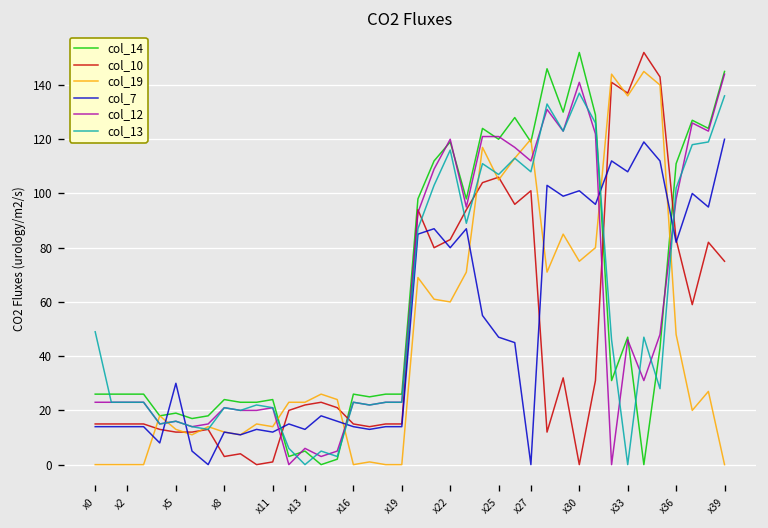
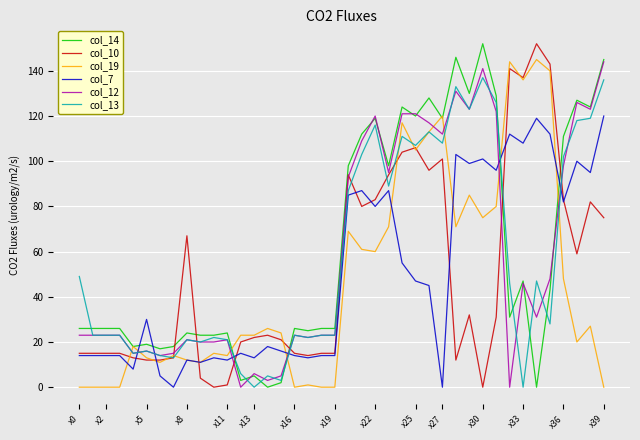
  {
    "col_14": {
      "x0": 26,
      "x2": 26,
      "x5": 19,
      "x8": 24,
      "x11": 24,
      "x16": 26,
      "x19": 26,
      "x30": 152,
      "x36": 111
    },
    "col_10": {
-     "x8": 3,
+     "x8": 67,
      "x11": 1,
      "x22": 83,
      "x27": 101,
      "x30": 0,
      "x39": 75
    },
    "col_19": {
      "x0": 0,
      "x2": 0,
      "x11": 14,
      "x16": 0,
      "x19": 0,
      "x22": 60,
      "x30": 75,
      "x36": 48,
      "x39": 0
    },
    "col_7": {
      "x5": 30,
      "x11": 12,
      "x13": 13,
      "x22": 80,
      "x25": 47,
      "x27": 0,
      "x30": 101,
      "x33": 108,
      "x39": 120
    },
    "col_12": {
      "x0": 23,
      "x27": 112,
      "x30": 141,
      "x36": 98
    },
    "col_13": {
      "x0": 49,
      "x13": 0,
      "x22": 116,
      "x27": 108,
      "x30": 137,
      "x33": 0,
      "x36": 102,
      "x39": 136
    }
  }
